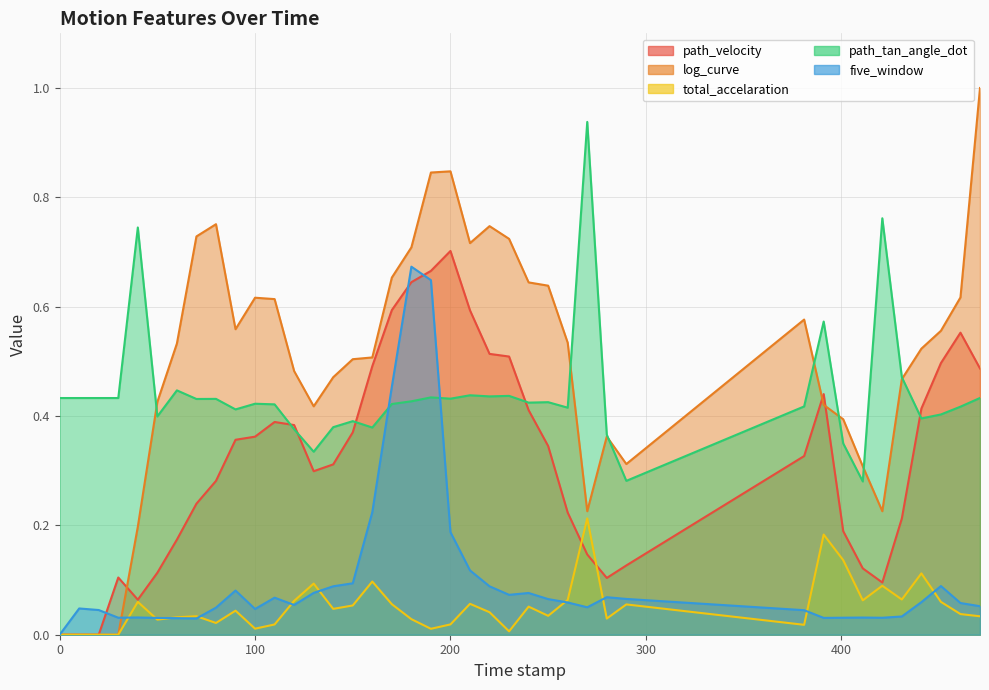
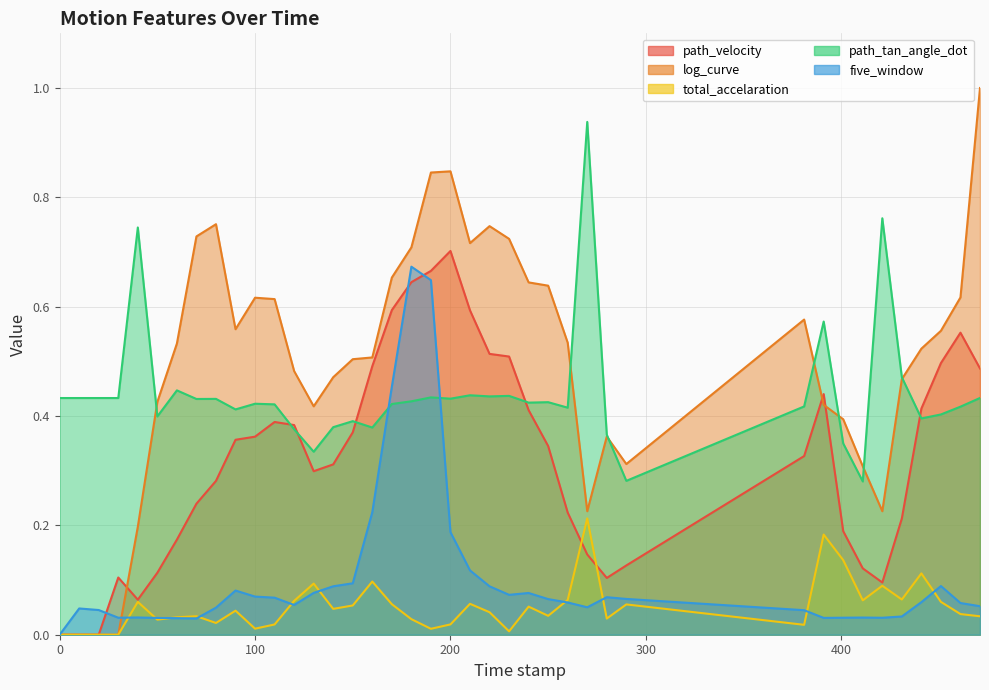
  {
    "path_tan_angle_dot": {
      "0": 0.43,
      "100": 0.42,
      "200": 0.43
    },
    "five_window": {
-     "100": 0.05,
+     "100": 0.07,
      "200": 0.19
    }
  }
